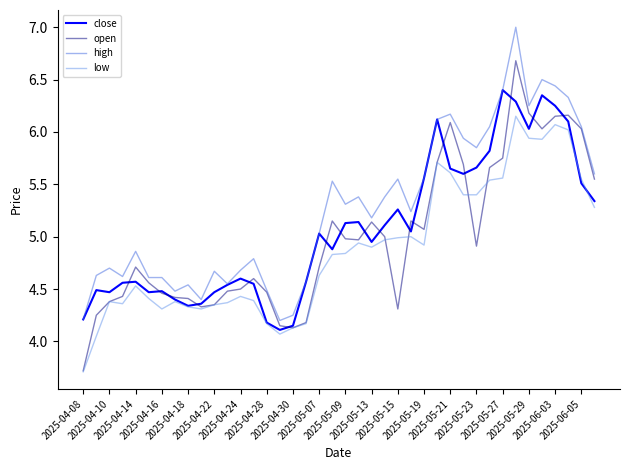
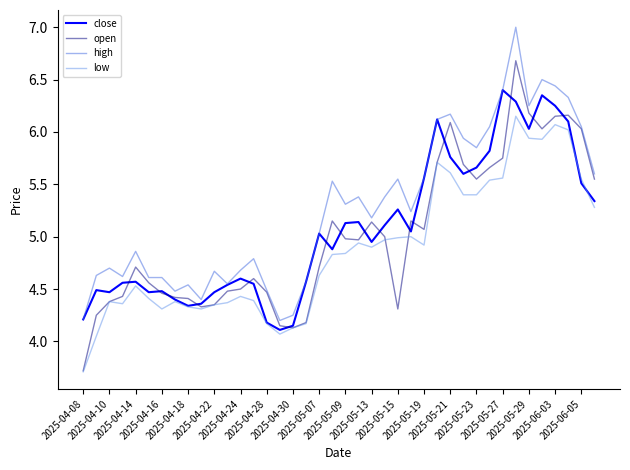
  {
    "close": {
      "2025-04-10": 4.47,
      "2025-04-14": 4.57,
      "2025-04-22": 4.47,
      "2025-04-24": 4.60,
      "2025-05-09": 5.13,
      "2025-05-13": 4.95,
      "2025-05-15": 5.26,
-     "2025-05-21": 5.65,
+     "2025-05-21": 5.76,
      "2025-05-23": 5.66,
      "2025-05-29": 6.03,
      "2025-06-03": 6.25,
      "2025-06-05": 5.51
    },
    "open": {
      "2025-04-14": 4.71,
      "2025-04-18": 4.41,
      "2025-04-24": 4.50,
      "2025-05-07": 4.71,
      "2025-05-09": 4.98,
      "2025-05-13": 5.14,
      "2025-05-15": 4.31,
      "2025-05-19": 5.07,
      "2025-05-21": 6.09,
-     "2025-05-23": 4.91,
+     "2025-05-23": 5.55,
      "2025-05-27": 5.75,
      "2025-05-29": 6.18,
      "2025-06-03": 6.15
    }
  }
